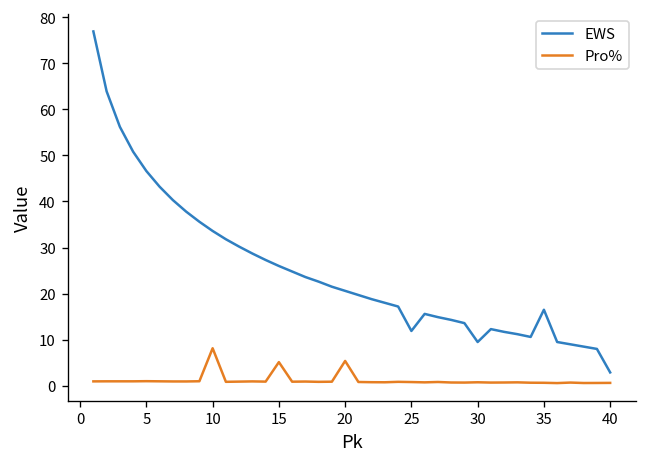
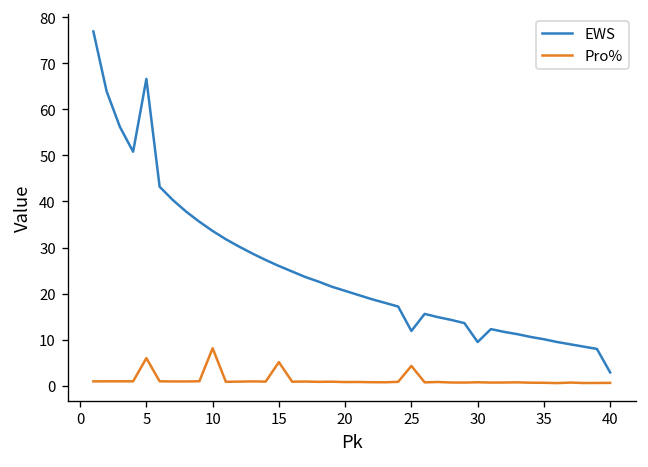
  {
    "EWS": {
-     "5": 47,
+     "5": 67,
      "10": 34,
      "15": 26,
      "20": 21,
      "25": 12,
      "30": 10,
-     "35": 17,
+     "35": 10,
      "40": 3
    },
    "Pro%": {
-     "5": 1,
+     "5": 6,
      "10": 8,
      "15": 5,
-     "20": 5,
-     "25": 1,
+     "20": 1,
+     "25": 4,
      "30": 1,
      "35": 1,
      "40": 1
    }
  }
